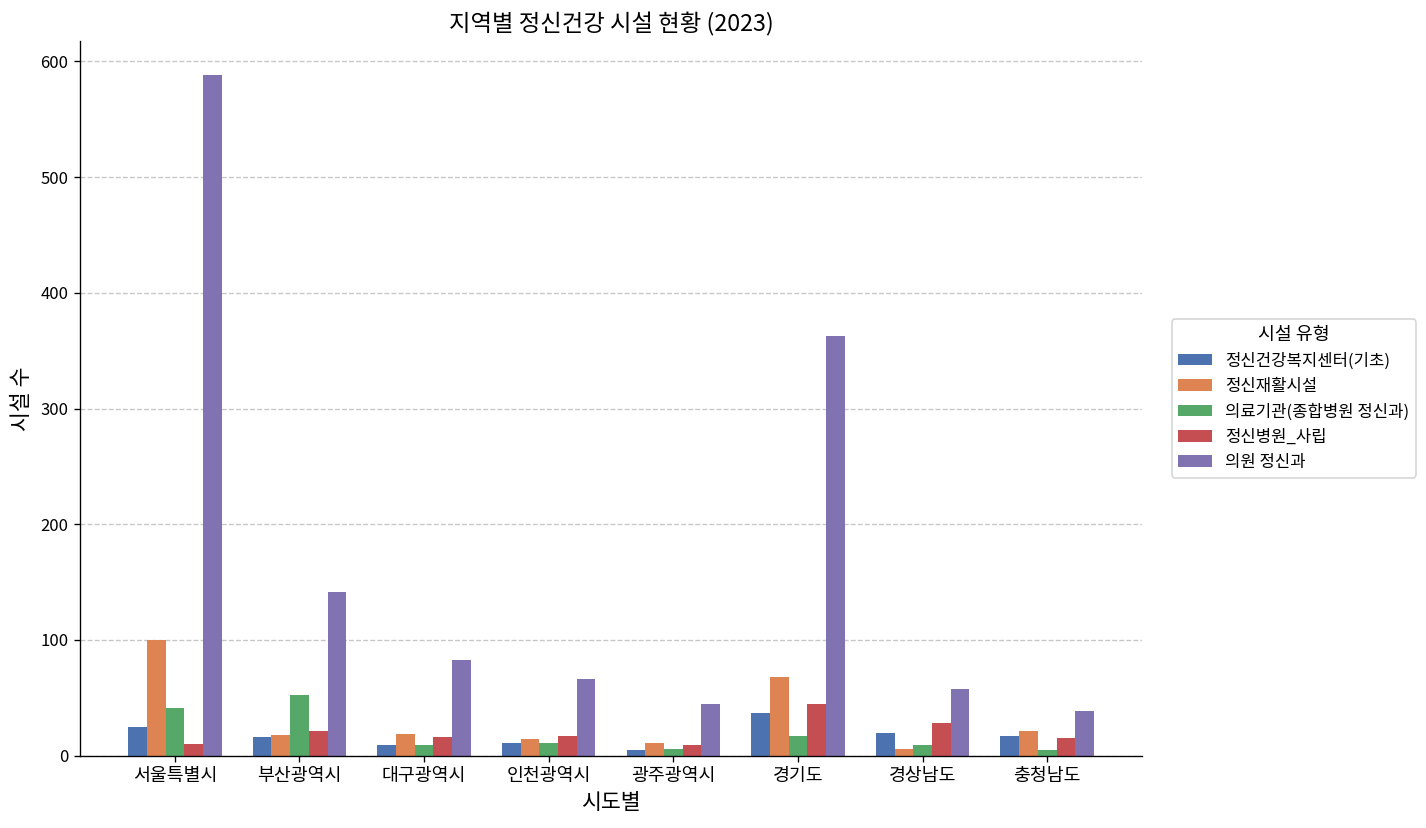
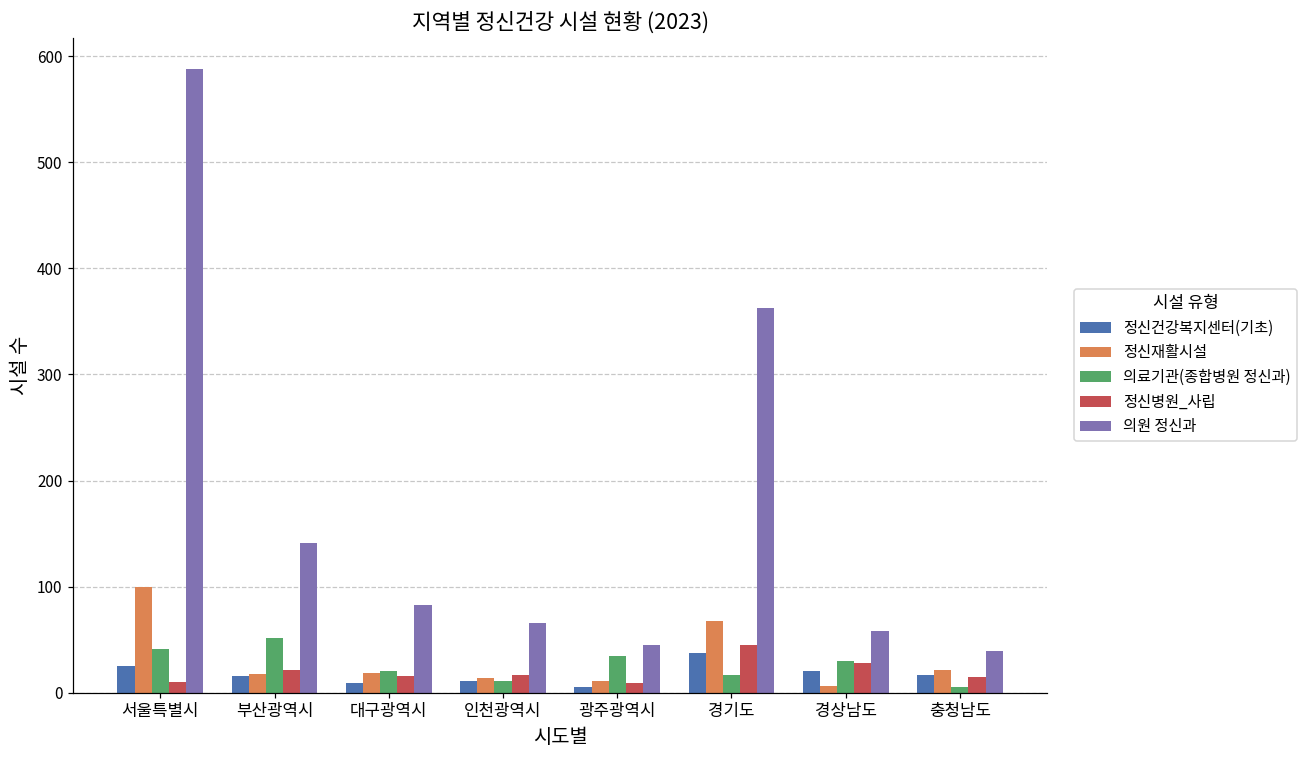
  {
    "의료기관(종합병원 정신과)": {
      "서울특별시": 40,
      "부산광역시": 50,
-     "대구광역시": 10,
+     "대구광역시": 20,
      "인천광역시": 10,
-     "광주광역시": 10,
+     "광주광역시": 40,
      "경기도": 20,
-     "경상남도": 10,
+     "경상남도": 30,
      "충청남도": 10
    }
  }
